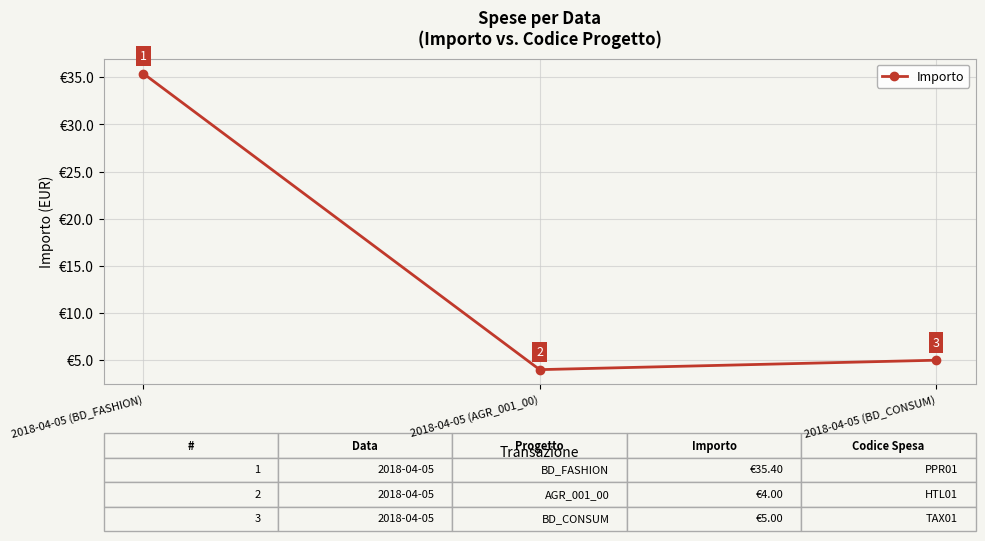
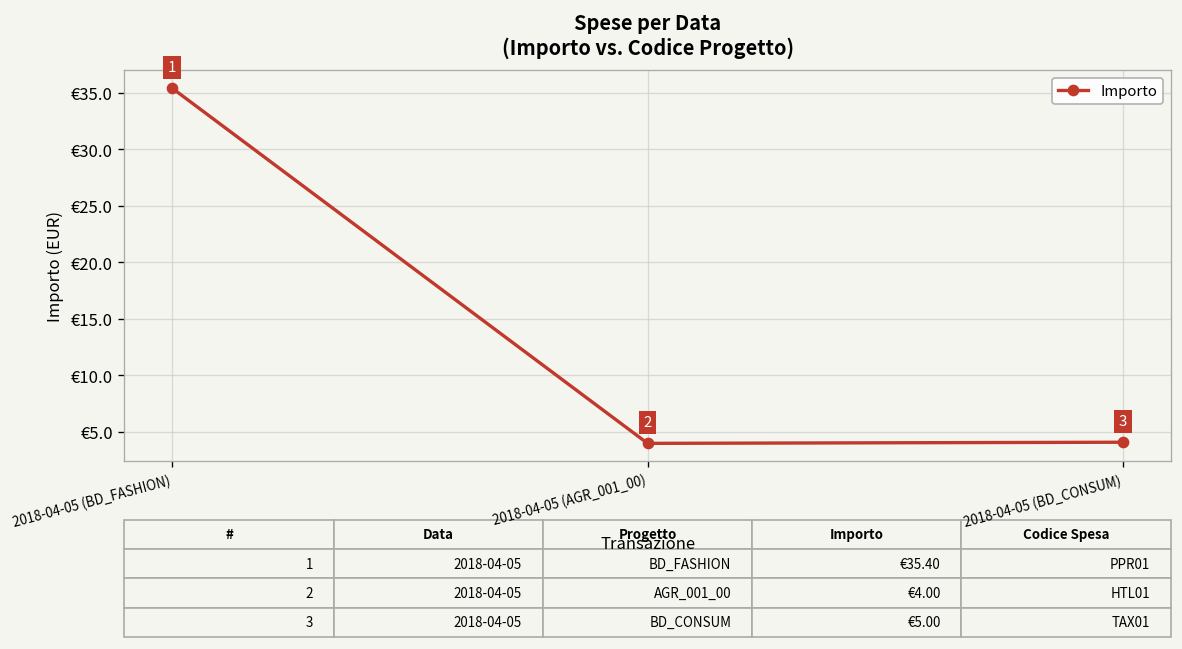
  {
-   "2018-04-05 (BD_CONSUM)": "€5"
+   "2018-04-05 (BD_CONSUM)": "€4"
  }
